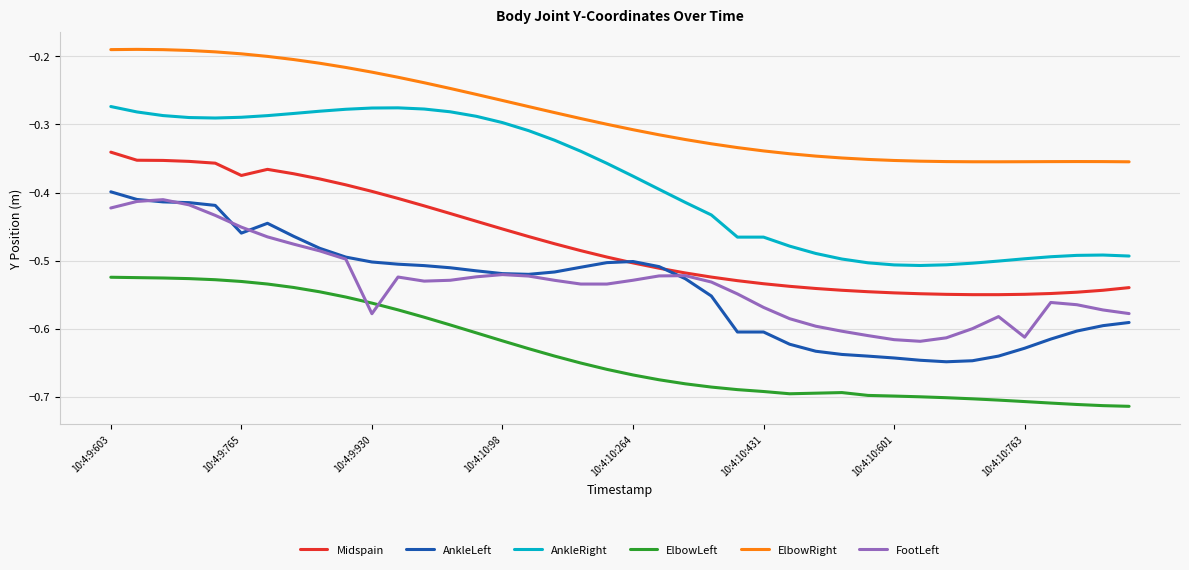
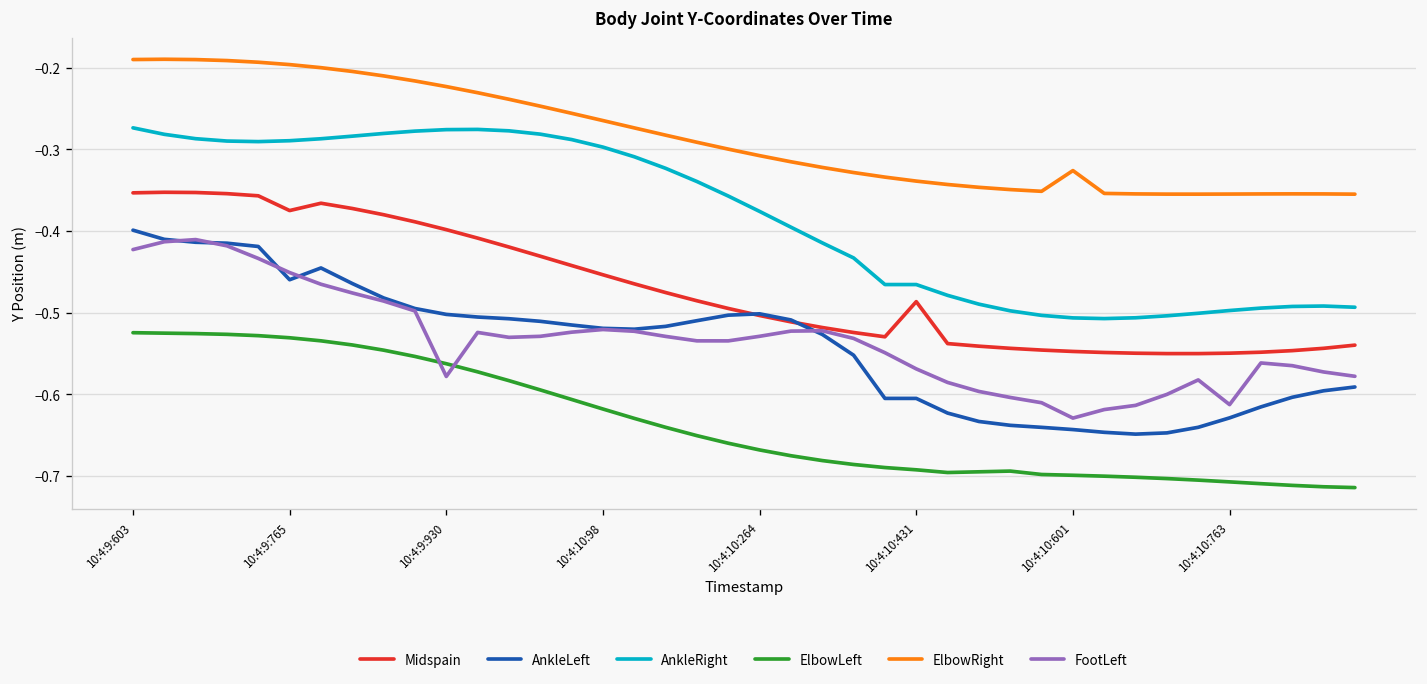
  {
    "Midspain": {
-     "10:4:9:603": -0.34,
+     "10:4:9:603": -0.35,
      "10:4:9:765": -0.37,
      "10:4:9:930": -0.40,
      "10:4:10:98": -0.45,
-     "10:4:10:431": -0.53,
+     "10:4:10:431": -0.49,
      "10:4:10:601": -0.55,
      "10:4:10:763": -0.55
    },
    "AnkleLeft": {
      "10:4:9:603": -0.40,
      "10:4:9:765": -0.46,
      "10:4:9:930": -0.50,
      "10:4:10:431": -0.60,
      "10:4:10:601": -0.64,
      "10:4:10:763": -0.63
    },
    "AnkleRight": {
      "10:4:9:603": -0.27,
      "10:4:9:765": -0.29,
      "10:4:9:930": -0.28,
      "10:4:10:98": -0.30,
      "10:4:10:264": -0.38,
      "10:4:10:431": -0.47,
      "10:4:10:601": -0.51,
      "10:4:10:763": -0.50
    },
    "ElbowLeft": {
      "10:4:9:603": -0.52,
      "10:4:9:765": -0.53,
      "10:4:9:930": -0.56,
      "10:4:10:98": -0.62,
      "10:4:10:264": -0.67,
      "10:4:10:431": -0.69,
      "10:4:10:601": -0.70,
      "10:4:10:763": -0.71
    },
    "ElbowRight": {
      "10:4:9:603": -0.19,
      "10:4:9:765": -0.20,
      "10:4:9:930": -0.22,
      "10:4:10:98": -0.26,
      "10:4:10:264": -0.31,
      "10:4:10:431": -0.34,
-     "10:4:10:601": -0.35,
+     "10:4:10:601": -0.33,
      "10:4:10:763": -0.35
    },
    "FootLeft": {
      "10:4:9:603": -0.42,
      "10:4:9:765": -0.45,
      "10:4:9:930": -0.58,
      "10:4:10:264": -0.53,
      "10:4:10:431": -0.57,
-     "10:4:10:601": -0.62,
+     "10:4:10:601": -0.63,
      "10:4:10:763": -0.61
    }
  }
